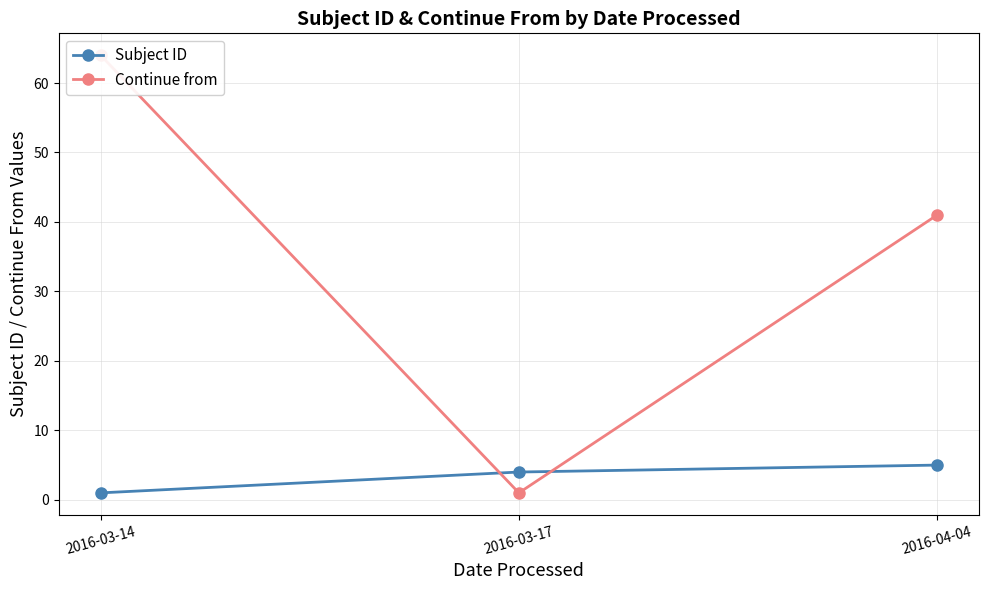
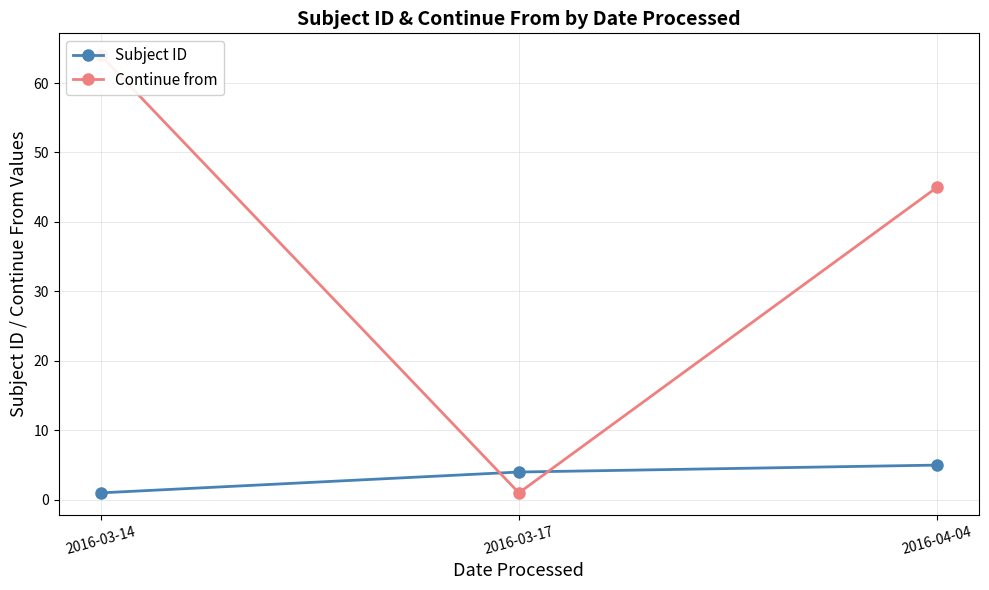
  {
    "Subject ID": {
      "2016-03-14": 1,
      "2016-03-17": 4,
      "2016-04-04": 5
    },
    "Continue from": {
      "2016-03-17": 1,
-     "2016-04-04": 41
+     "2016-04-04": 45
    }
  }
